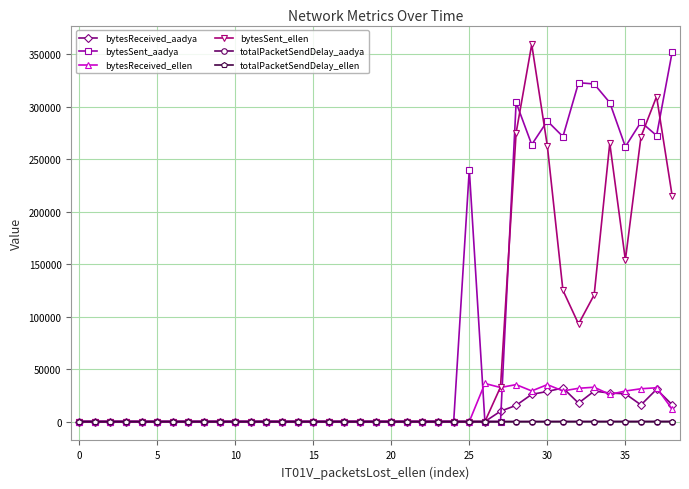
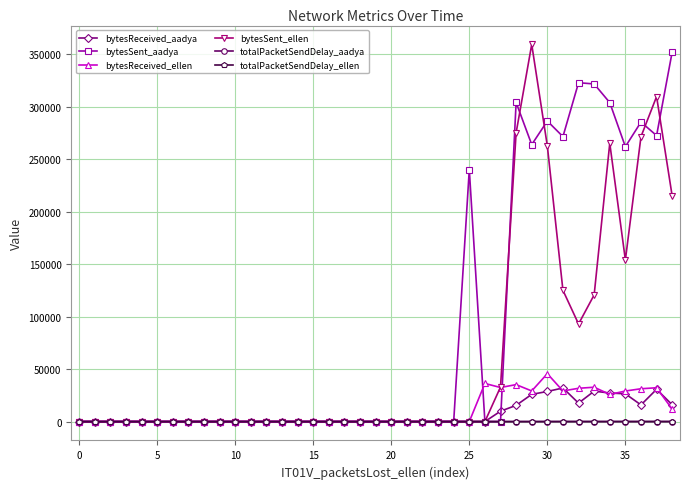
  {
    "bytesReceived_ellen": {
-     "30": 35000,
+     "30": 46000,
      "35": 29000
    }
  }
